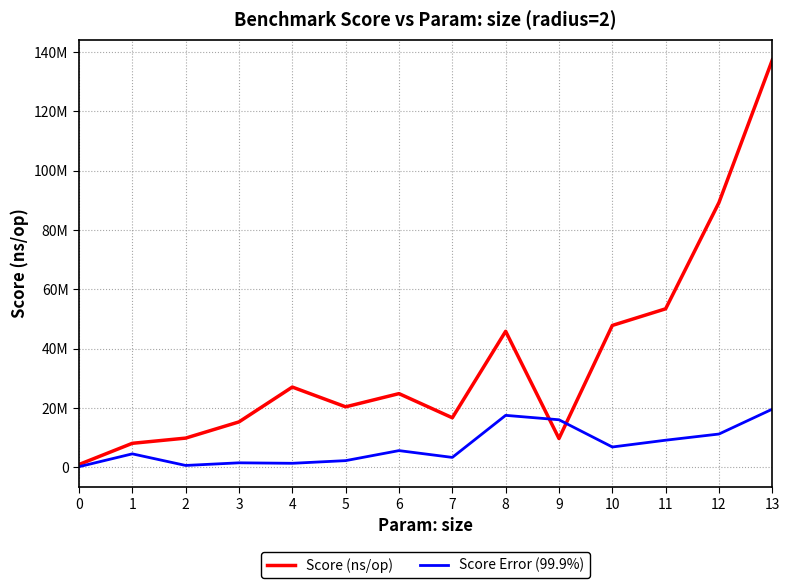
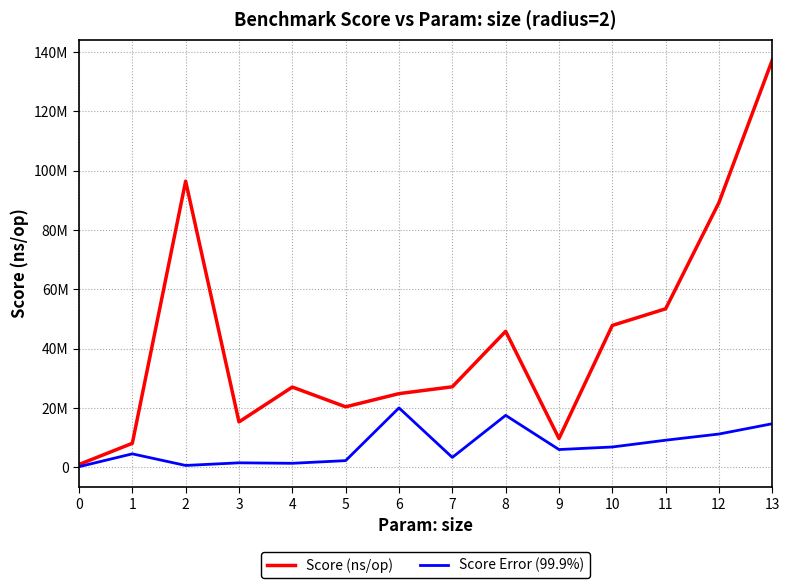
  {
    "Score (ns/op)": {
      "1": 8000000,
-     "2": 10000000,
+     "2": 96000000,
      "3": 15000000,
      "4": 27000000,
      "5": 20000000,
      "6": 25000000,
-     "7": 17000000,
+     "7": 27000000,
      "8": 46000000,
      "9": 10000000,
      "10": 48000000,
      "11": 53000000,
      "12": 89000000,
      "13": 137000000
    },
    "Score Error (99.9%)": {
      "1": 5000000,
      "2": 1000000,
      "3": 1000000,
      "4": 1000000,
      "5": 2000000,
-     "6": 6000000,
+     "6": 20000000,
      "7": 3000000,
      "8": 17000000,
-     "9": 16000000,
+     "9": 6000000,
      "10": 7000000,
      "11": 9000000,
      "12": 11000000,
-     "13": 20000000
+     "13": 15000000
    }
  }
